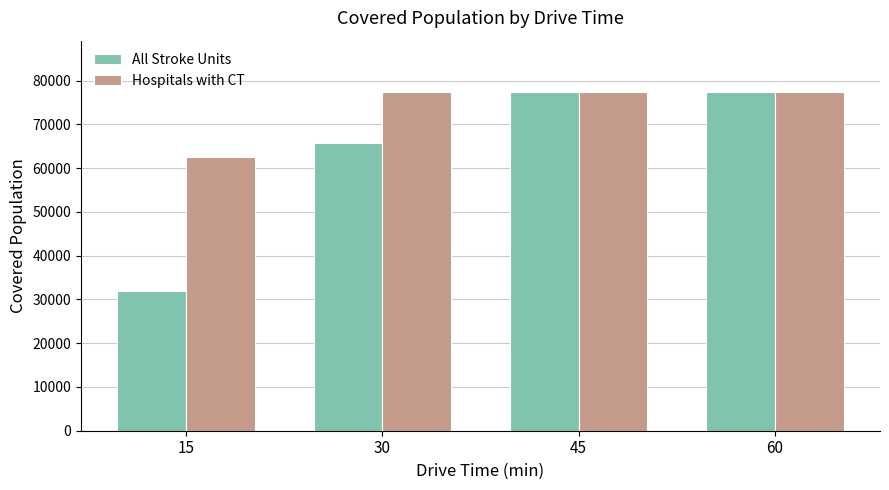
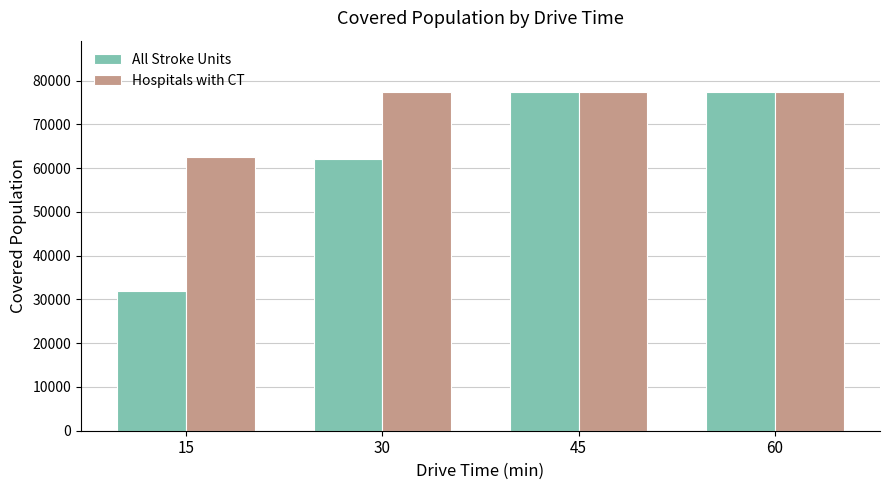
  {
    "All Stroke Units": {
      "15": 32000,
-     "30": 66000,
+     "30": 62000,
      "45": 78000,
      "60": 78000
    },
    "Hospitals with CT": {
      "15": 63000,
      "30": 78000,
      "45": 78000,
      "60": 78000
    }
  }
